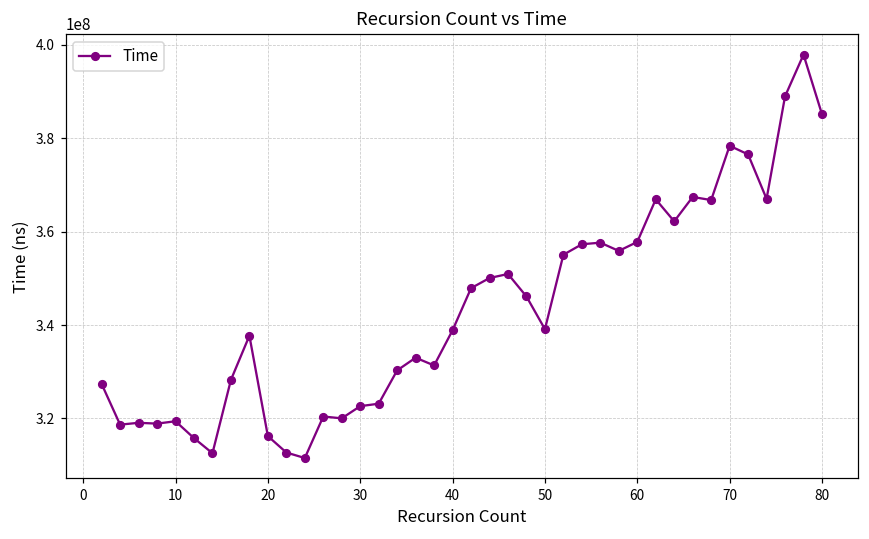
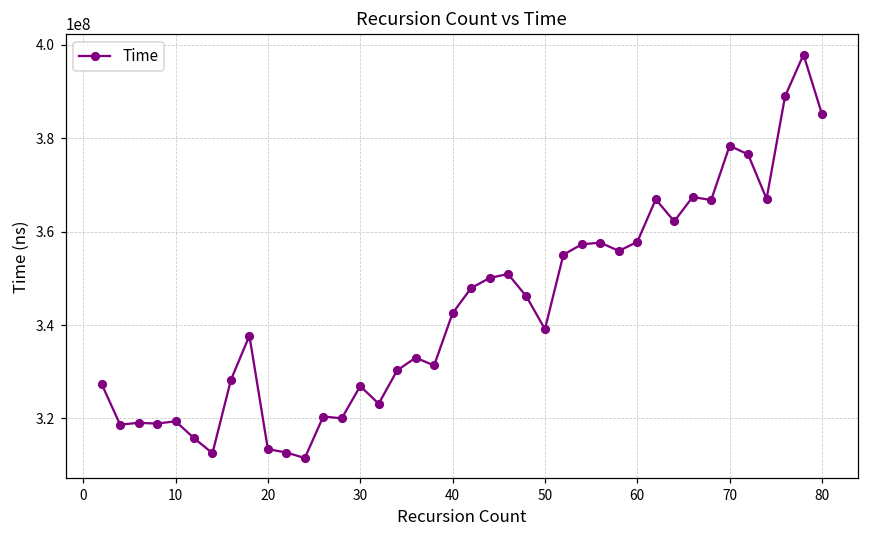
  {
    "10": 319000000,
-   "20": 316000000,
-   "30": 323000000,
-   "40": 339000000,
+   "20": 313000000,
+   "30": 327000000,
+   "40": 343000000,
    "50": 339000000,
    "60": 358000000,
    "70": 378000000,
    "80": 385000000
  }
